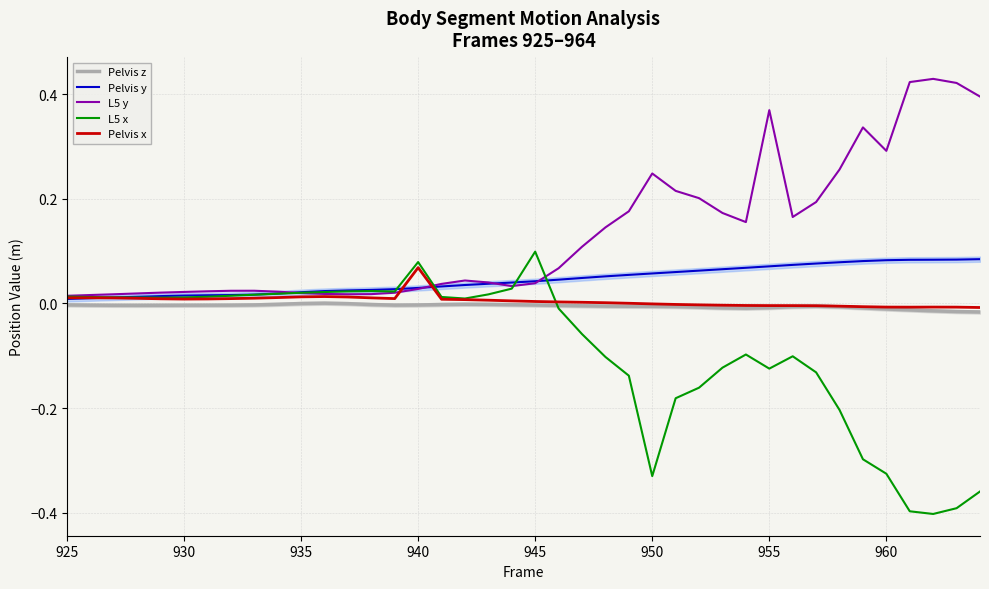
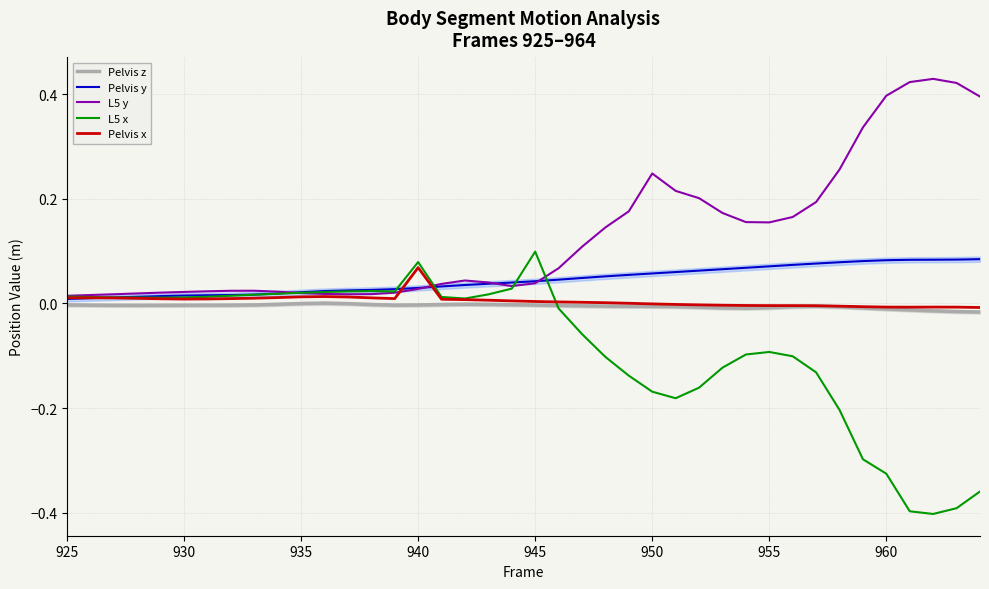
  {
    "Pelvis y": {
      "950": 0.06,
      "955": 0.07,
      "960": 0.08
    },
    "L5 y": {
      "950": 0.25,
-     "955": 0.37,
-     "960": 0.29
+     "955": 0.15,
+     "960": 0.40
    },
    "L5 x": {
      "940": 0.08,
      "945": 0.10,
-     "950": -0.33,
-     "955": -0.12,
+     "950": -0.17,
+     "955": -0.09,
      "960": -0.33
    },
    "Pelvis x": {
      "935": 0.01,
      "940": 0.07
    }
  }
